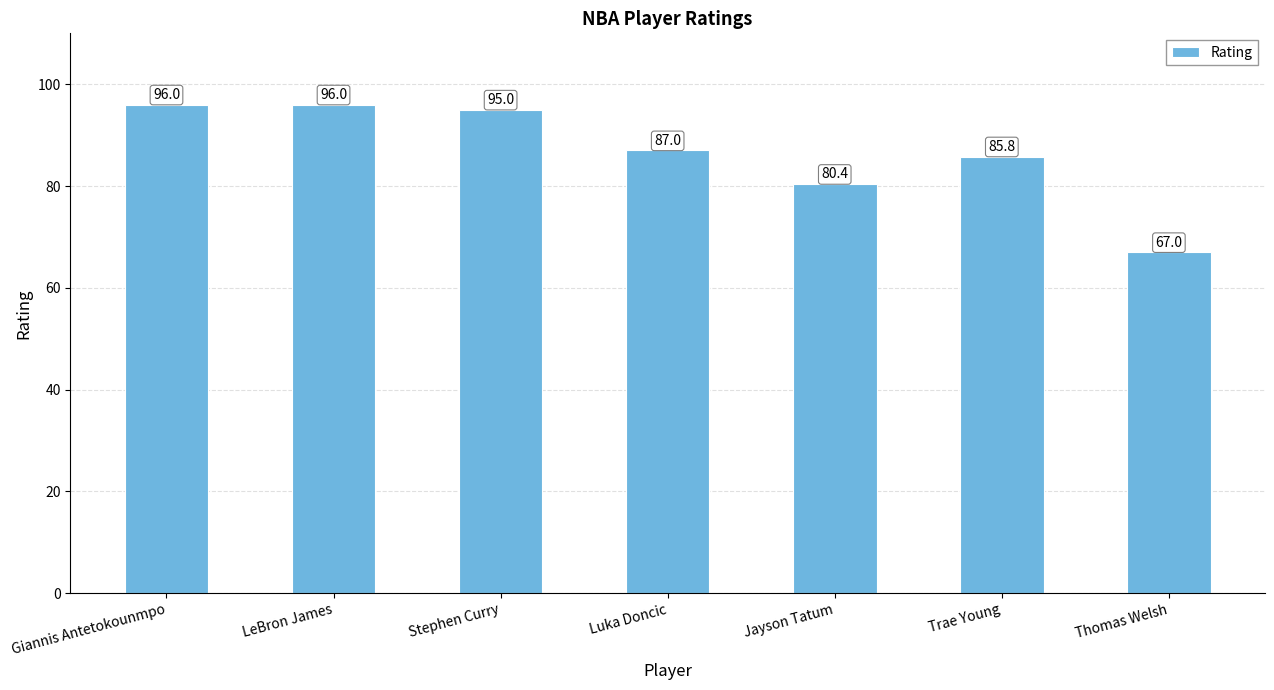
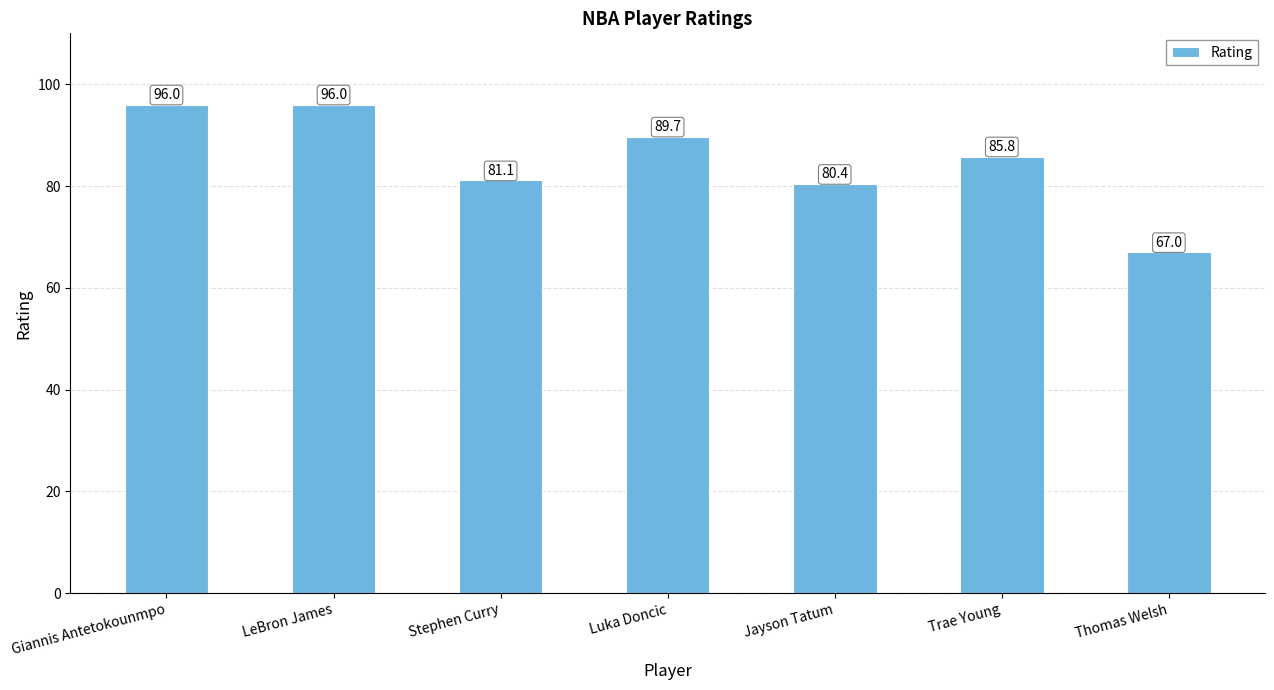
  {
-   "Stephen Curry": 95.0,
-   "Luka Doncic": 87.0
+   "Stephen Curry": 81.1,
+   "Luka Doncic": 89.7
  }
